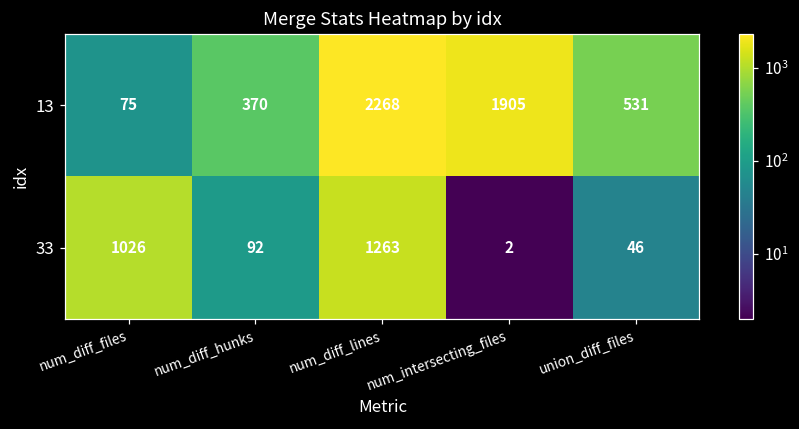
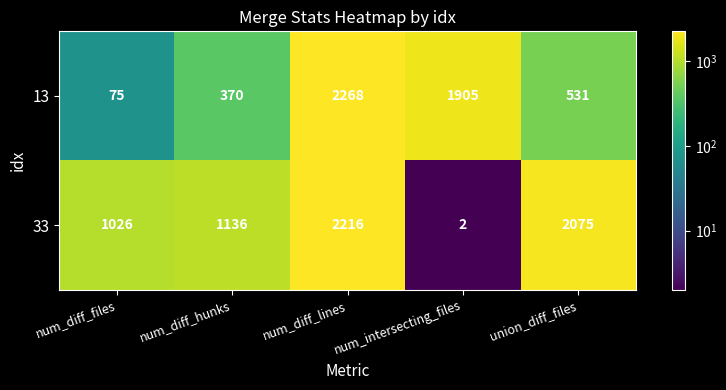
  {
    "13": {
      "num_diff_files": 75,
      "num_diff_hunks": 370,
      "num_diff_lines": 2268,
      "num_intersecting_files": 1905,
      "union_diff_files": 531
    },
    "33": {
      "num_diff_files": 1026,
-     "num_diff_hunks": 92,
-     "num_diff_lines": 1263,
+     "num_diff_hunks": 1136,
+     "num_diff_lines": 2216,
      "num_intersecting_files": 2,
-     "union_diff_files": 46
+     "union_diff_files": 2075
    }
  }
